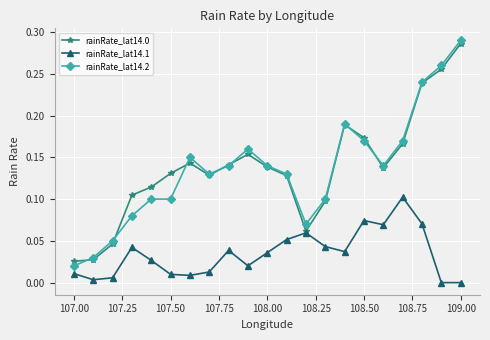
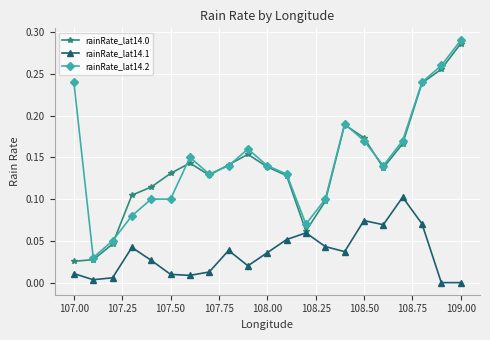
  {
    "rainRate_lat14.2": {
-     "107.00": 0.02,
+     "107.00": 0.24,
      "107.50": 0.10,
      "108.50": 0.17,
      "109.00": 0.29
    }
  }
